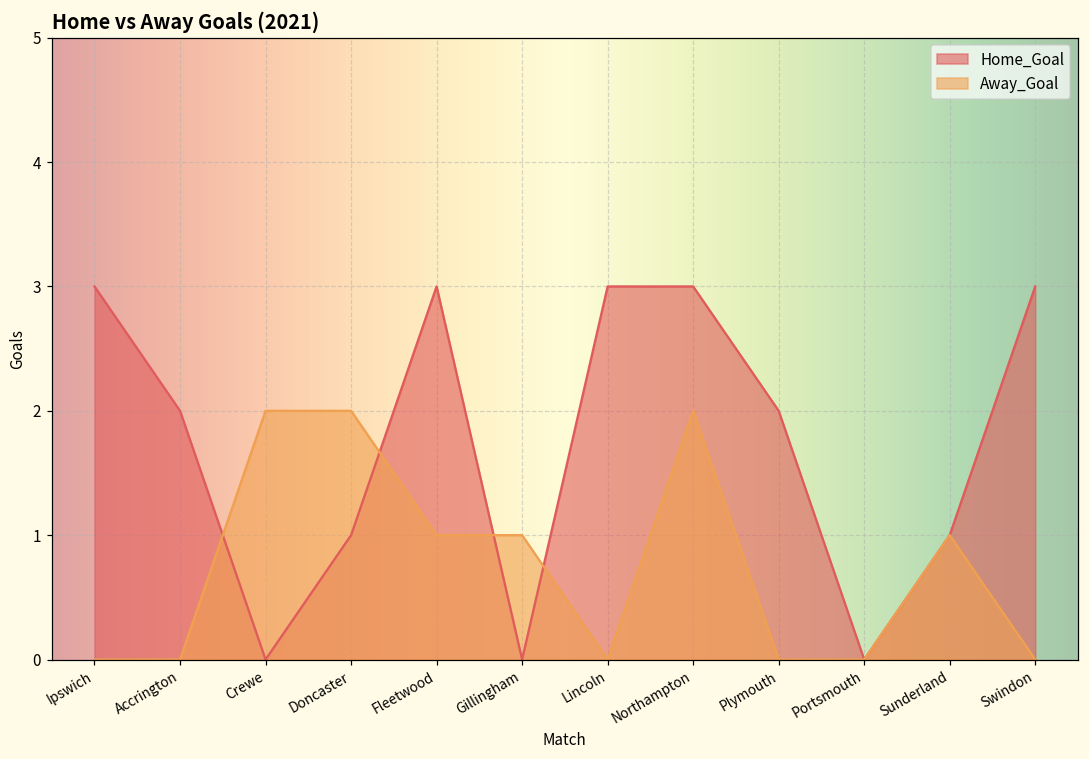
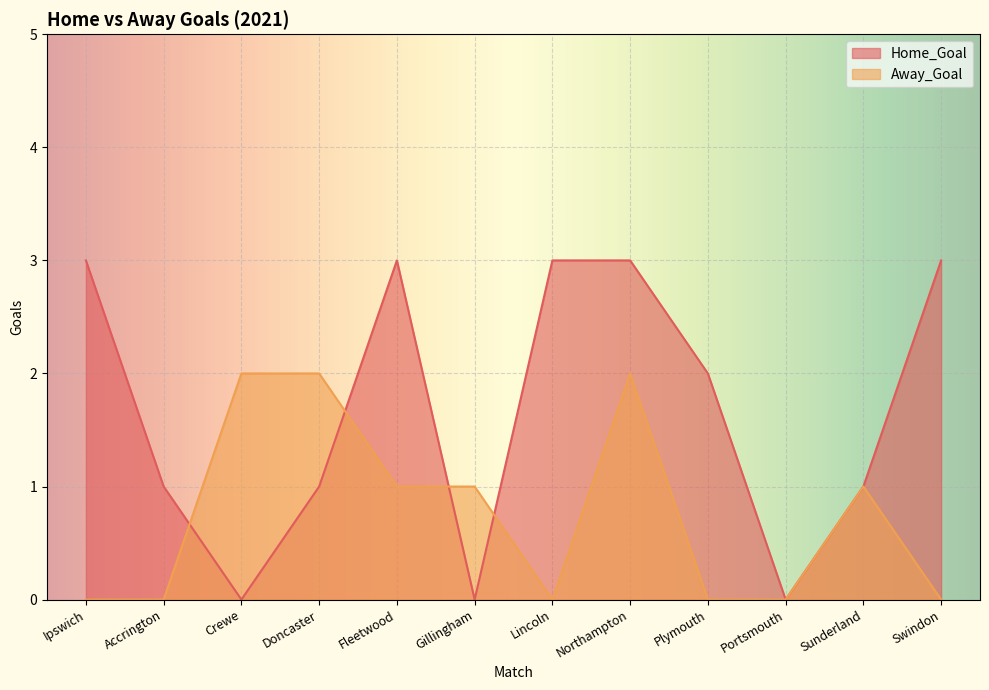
  {
    "Home_Goal": {
      "Ipswich": 3,
-     "Accrington": 2,
+     "Accrington": 1,
      "Crewe": 0,
      "Doncaster": 1,
      "Fleetwood": 3,
      "Gillingham": 0,
      "Lincoln": 3,
      "Northampton": 3,
      "Plymouth": 2,
      "Swindon": 3
    },
    "Away_Goal": {
      "Ipswich": 0,
      "Accrington": 0,
      "Crewe": 2,
      "Doncaster": 2,
      "Fleetwood": 1,
      "Gillingham": 1,
      "Lincoln": 0,
      "Northampton": 2,
      "Plymouth": 0,
      "Swindon": 0
    }
  }
